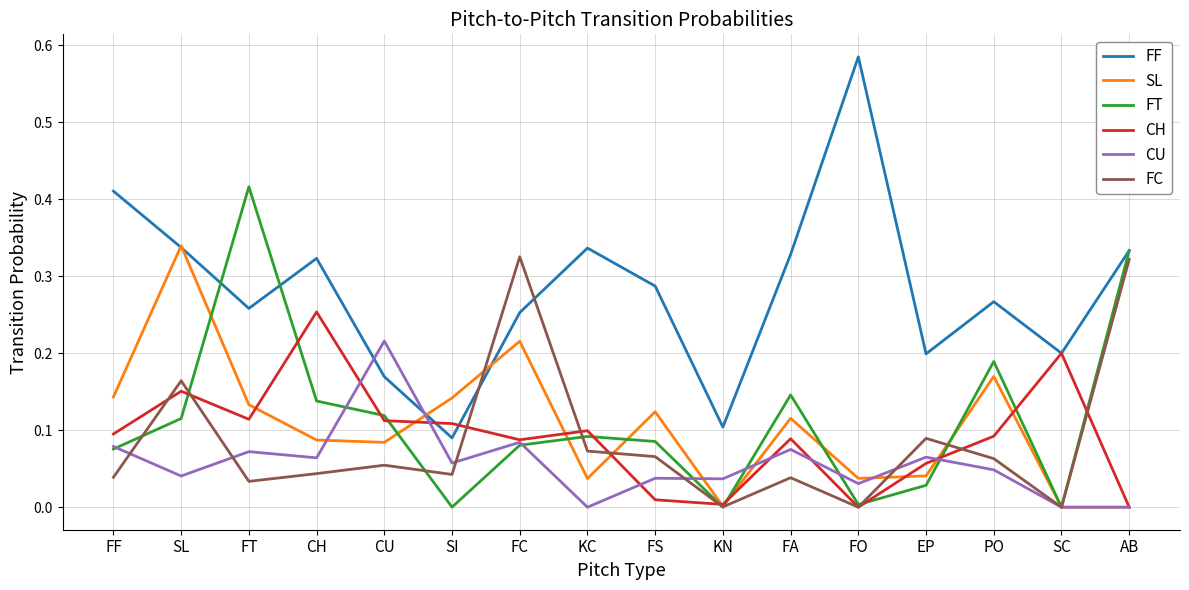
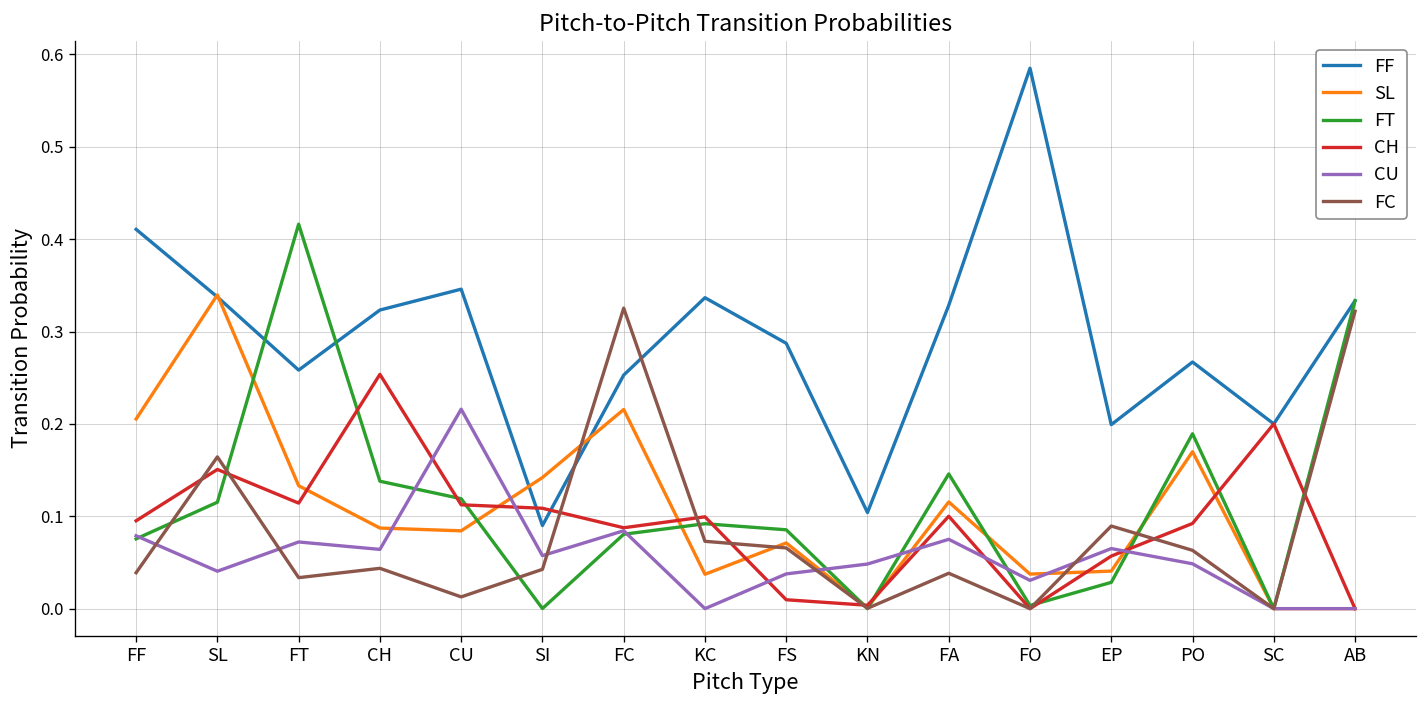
  {
    "FF": {
      "FF": 0.41,
      "FT": 0.26,
      "CH": 0.32,
-     "CU": 0.17,
+     "CU": 0.35,
      "SI": 0.09,
      "FC": 0.25,
      "KC": 0.34,
      "FS": 0.29,
      "KN": 0.10,
      "FA": 0.33,
      "FO": 0.59,
      "EP": 0.20,
      "PO": 0.27
    },
    "SL": {
-     "FF": 0.14,
+     "FF": 0.21,
      "FT": 0.13,
      "CH": 0.09,
      "CU": 0.08,
      "SI": 0.14,
      "FC": 0.22,
      "KC": 0.04,
-     "FS": 0.12,
+     "FS": 0.07,
      "FA": 0.12,
      "FO": 0.04,
      "EP": 0.04,
      "PO": 0.17
    },
    "FT": {
      "FF": 0.08,
      "SL": 0.12,
      "FT": 0.42,
      "CH": 0.14,
      "CU": 0.12,
      "SI": 0.00,
      "FC": 0.08,
      "KC": 0.09,
      "FS": 0.09,
      "FA": 0.15,
      "FO": 0.00,
      "EP": 0.03,
      "PO": 0.19
    },
    "CH": {
      "FF": 0.10,
      "SL": 0.15,
      "FT": 0.11,
      "CH": 0.25,
      "CU": 0.11,
      "SI": 0.11,
      "KC": 0.10,
      "FS": 0.01,
-     "FA": 0.09,
+     "FA": 0.10,
      "EP": 0.06,
      "PO": 0.09
    },
    "CU": {
      "FF": 0.08,
      "SL": 0.04,
      "FT": 0.07,
      "CH": 0.06,
      "CU": 0.22,
      "SI": 0.06,
      "KC": 0.00,
      "FS": 0.04,
-     "KN": 0.04,
+     "KN": 0.05,
      "FA": 0.08,
      "FO": 0.03,
      "EP": 0.07,
      "PO": 0.05
    },
    "FC": {
      "FF": 0.04,
      "SL": 0.16,
      "FT": 0.03,
      "CH": 0.04,
-     "CU": 0.05,
+     "CU": 0.01,
      "SI": 0.04,
      "FC": 0.33,
      "KC": 0.07,
      "FS": 0.07,
      "FA": 0.04,
      "EP": 0.09,
      "PO": 0.06,
      "AB": 0.32
    }
  }
